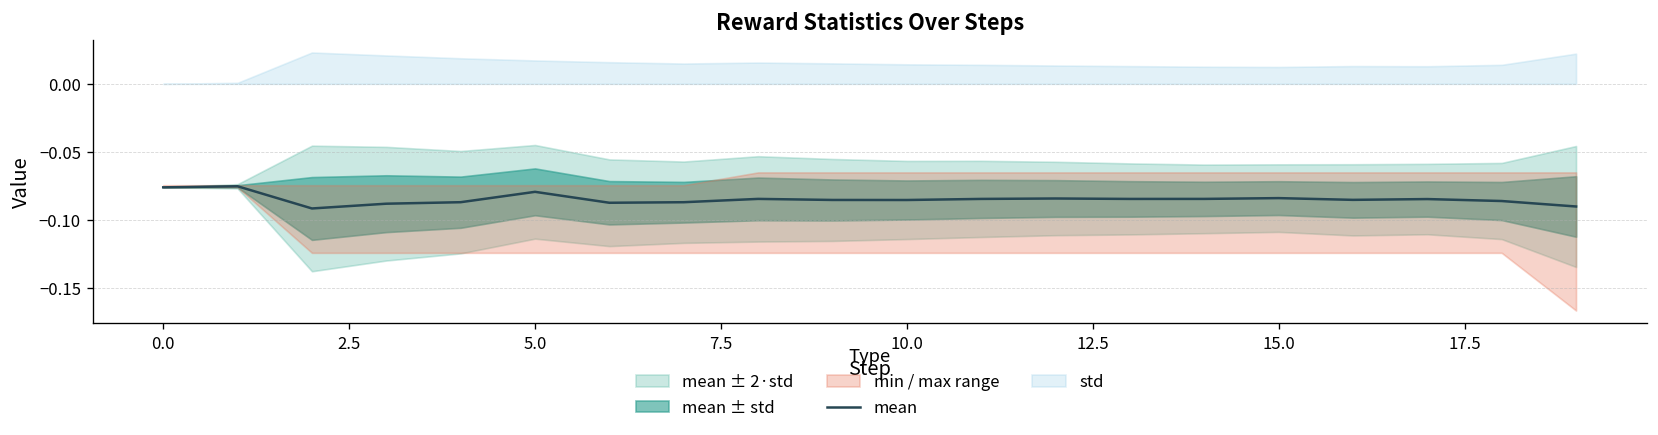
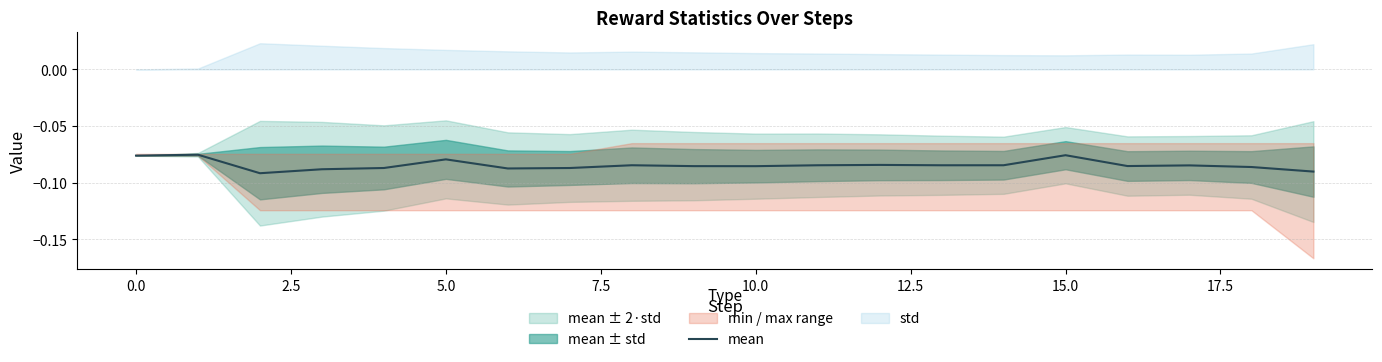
  {
    "mean": {
      "5.0": -0.079,
      "10.0": -0.085,
-     "15.0": -0.084
+     "15.0": -0.076
    }
  }
